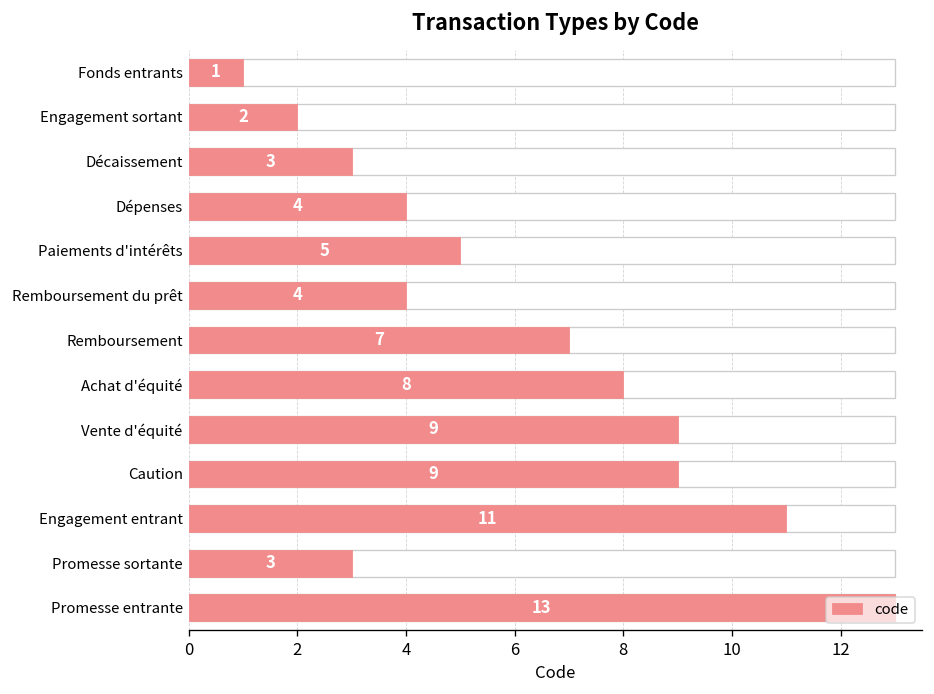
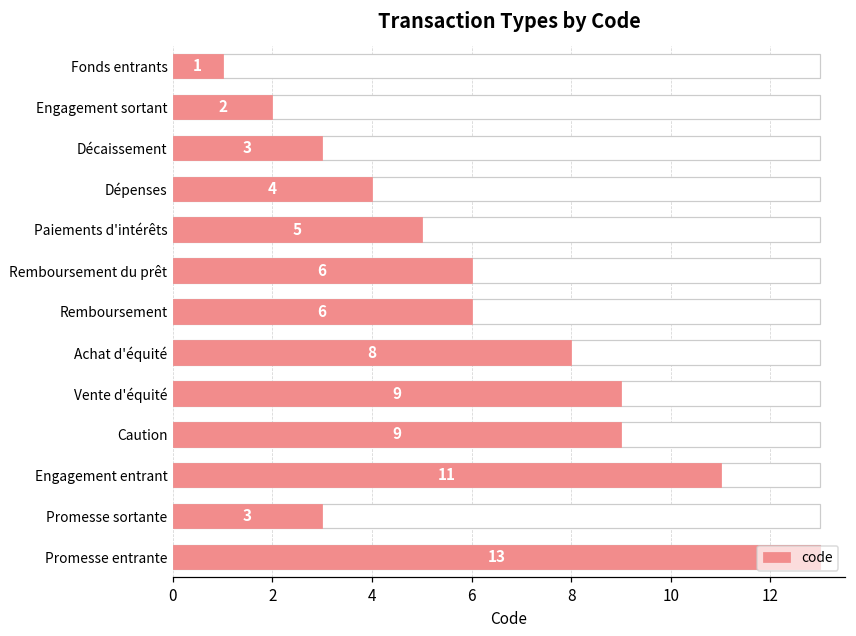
  {
    "code": {
-     "Remboursement du prêt": 4,
-     "Remboursement": 7
+     "Remboursement du prêt": 6,
+     "Remboursement": 6
    }
  }
